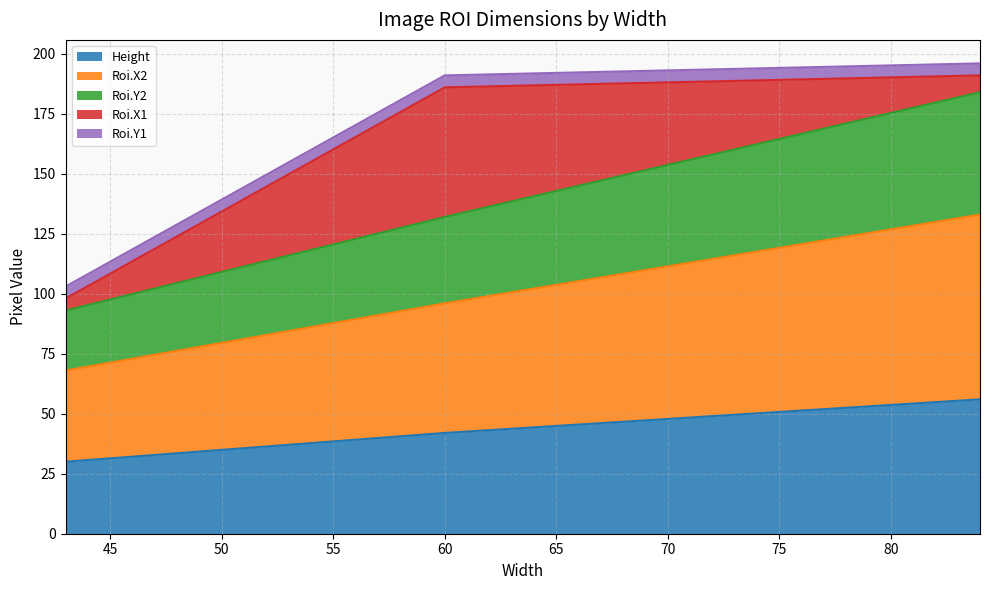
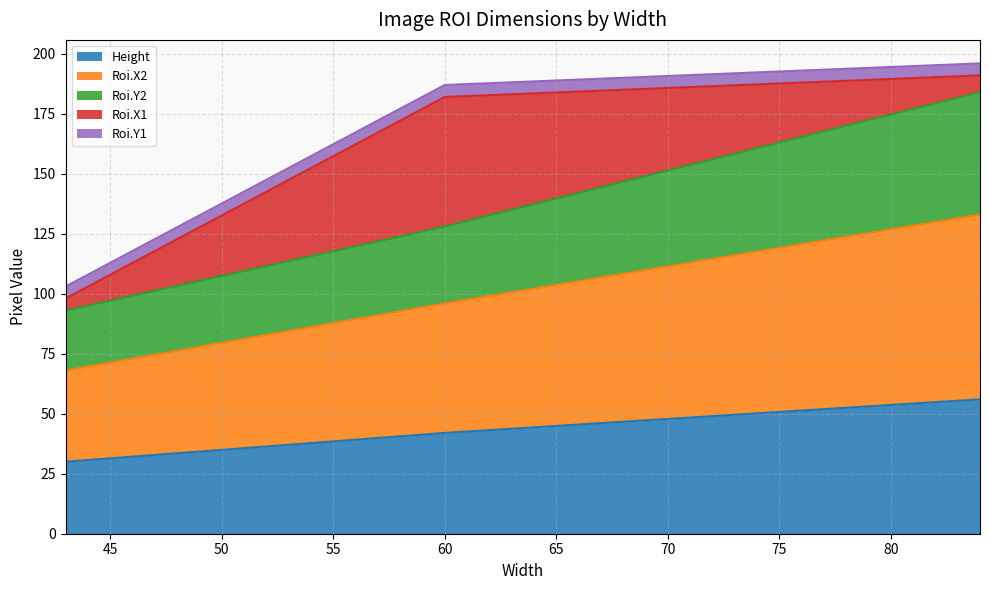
  {
    "Height": {
      "60": 42
    },
    "Roi.X2": {
      "60": 54
    },
    "Roi.Y2": {
-     "60": 36
+     "60": 32
    },
    "Roi.X1": {
      "60": 54
    },
    "Roi.Y1": {
      "60": 5
    }
  }
